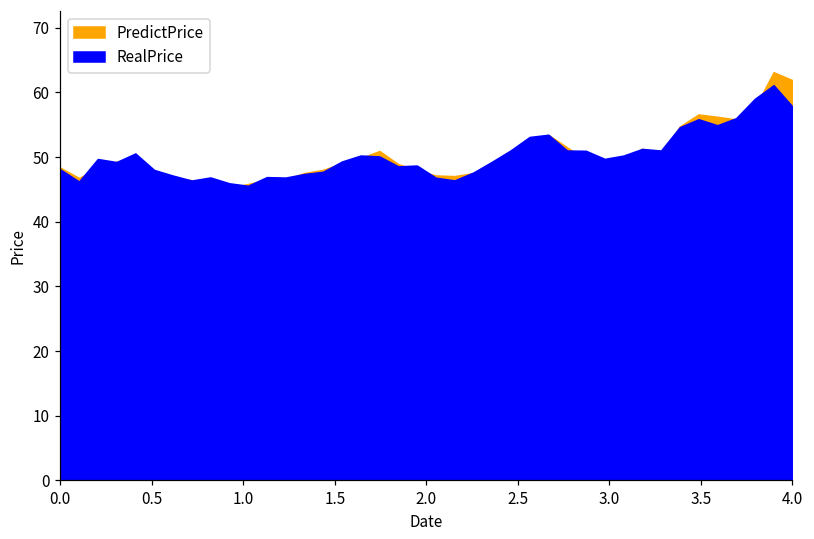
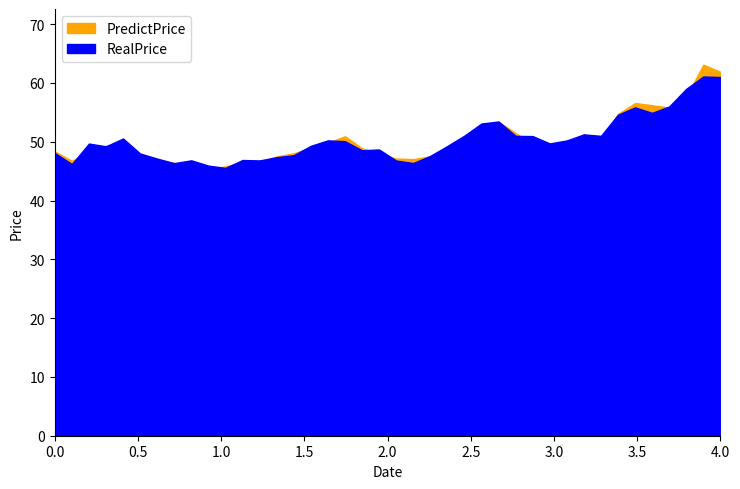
  {
    "PredictPrice": {
      "4.0": 62
    },
    "RealPrice": {
-     "4.0": 58
+     "4.0": 61
    }
  }
